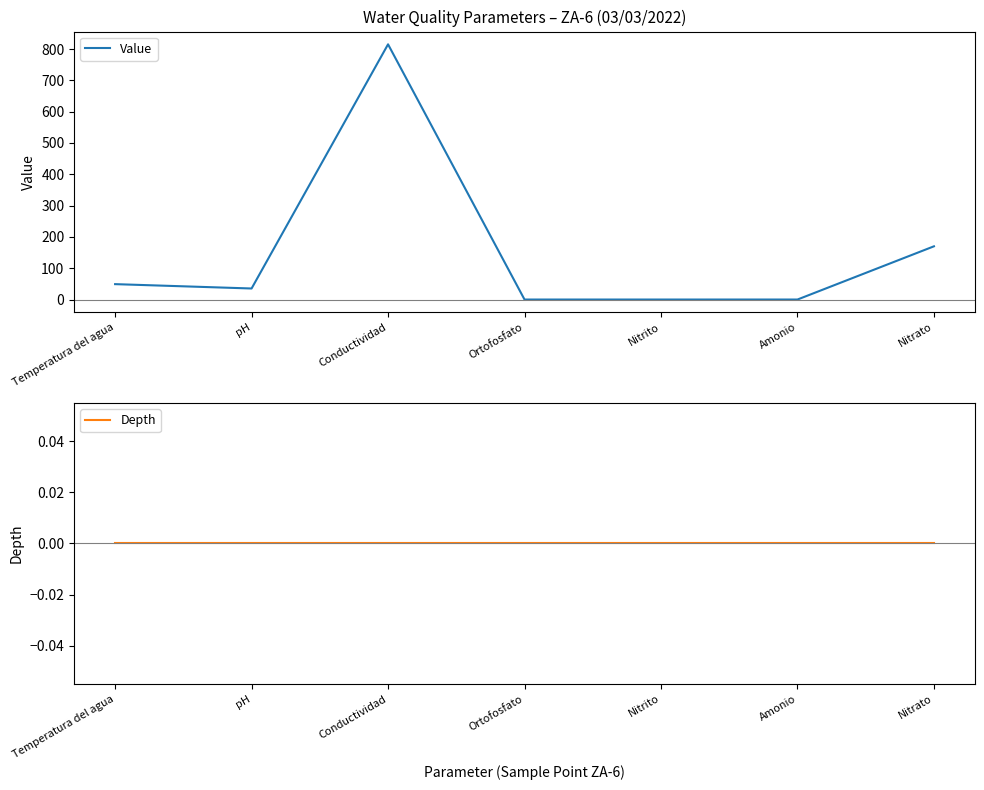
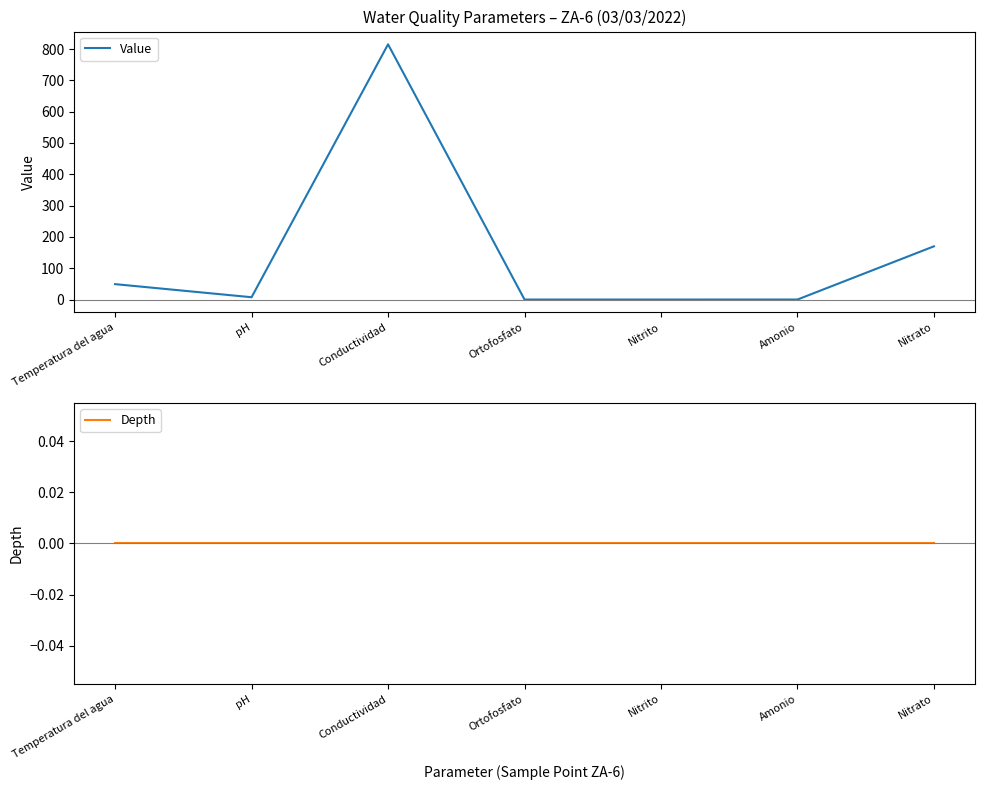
  {
    "Water Quality Parameters – ZA-6 (03/03/2022)": {
      "Temperatura del agua": 50,
-     "pH": 40,
+     "pH": 10,
      "Conductividad": 820,
      "Ortofosfato": 0,
      "Nitrito": 0,
      "Amonio": 0,
      "Nitrato": 170
    }
  }
